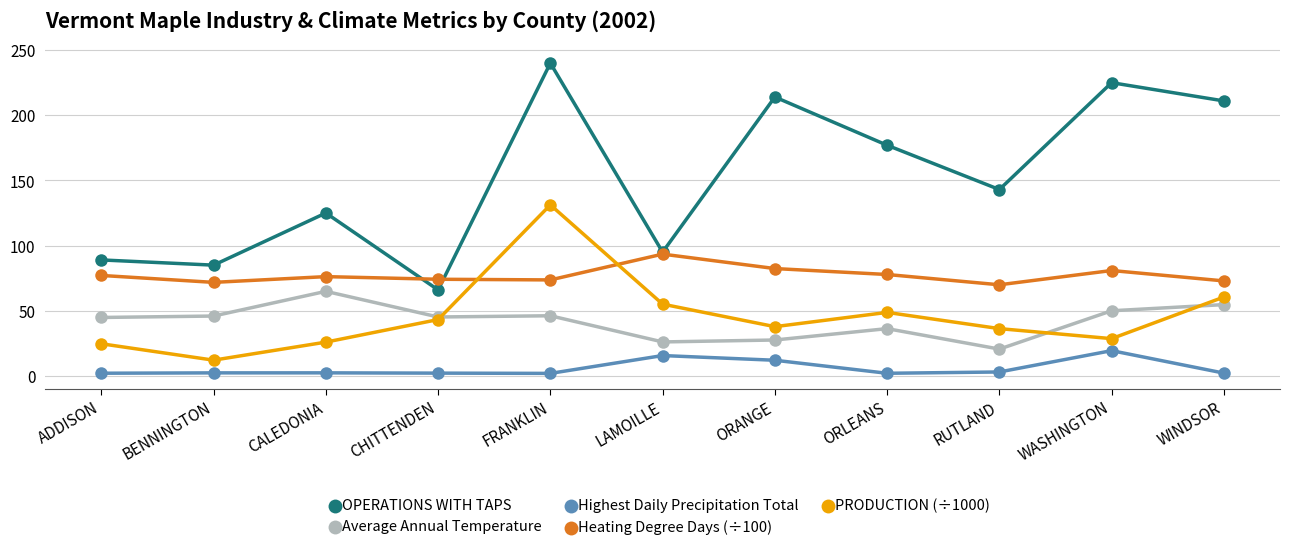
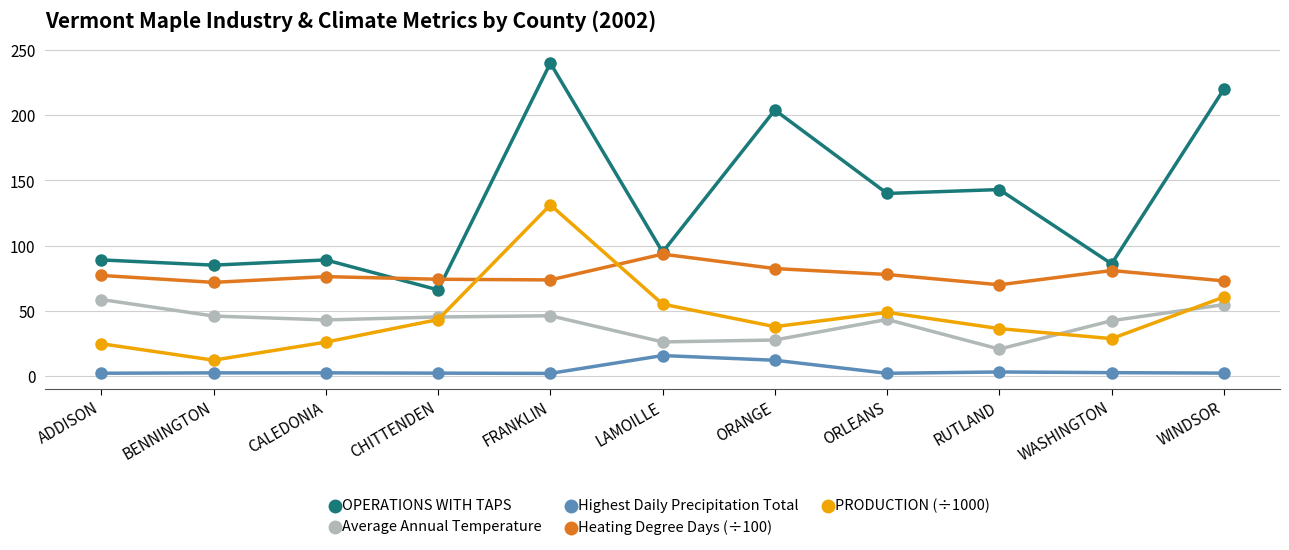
  {
    "OPERATIONS WITH TAPS": {
      "ADDISON": 89,
      "BENNINGTON": 85,
-     "CALEDONIA": 125,
+     "CALEDONIA": 89,
      "CHITTENDEN": 66,
      "FRANKLIN": 240,
-     "ORANGE": 214,
-     "ORLEANS": 177,
+     "ORANGE": 204,
+     "ORLEANS": 140,
      "RUTLAND": 143,
-     "WASHINGTON": 225,
-     "WINDSOR": 211
+     "WASHINGTON": 86,
+     "WINDSOR": 220
    },
    "Average Annual Temperature": {
-     "ADDISON": 45,
+     "ADDISON": 59,
      "BENNINGTON": 46,
-     "CALEDONIA": 65,
+     "CALEDONIA": 43,
      "CHITTENDEN": 45,
      "FRANKLIN": 46,
      "LAMOILLE": 26,
      "ORANGE": 28,
-     "ORLEANS": 36,
+     "ORLEANS": 43,
      "RUTLAND": 21,
-     "WASHINGTON": 50,
+     "WASHINGTON": 42,
      "WINDSOR": 55
    },
    "Highest Daily Precipitation Total": {
      "ADDISON": 2,
      "BENNINGTON": 2,
      "CALEDONIA": 2,
      "CHITTENDEN": 2,
      "FRANKLIN": 2,
      "LAMOILLE": 16,
      "ORANGE": 12,
      "ORLEANS": 2,
      "RUTLAND": 3,
-     "WASHINGTON": 19,
+     "WASHINGTON": 3,
      "WINDSOR": 2
    }
  }
